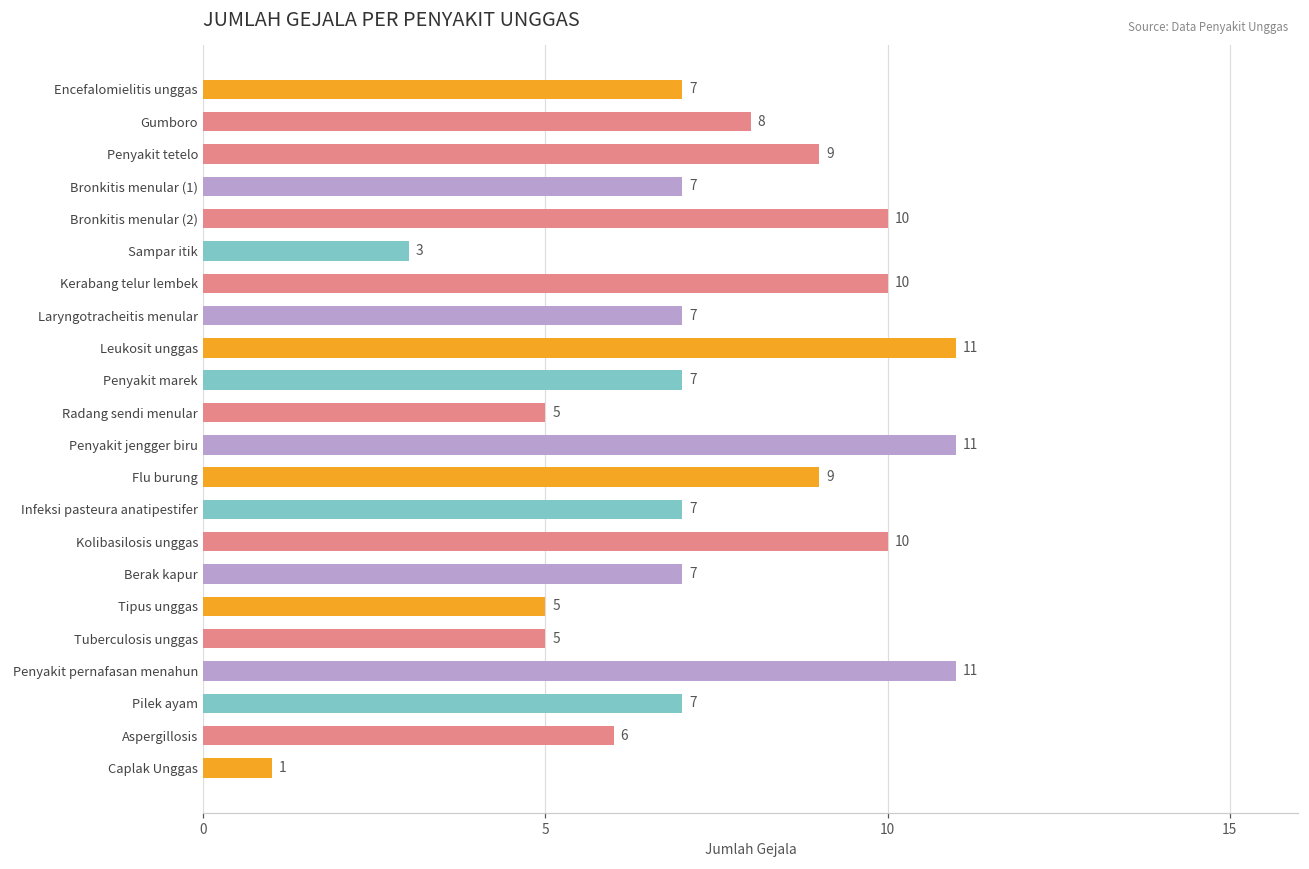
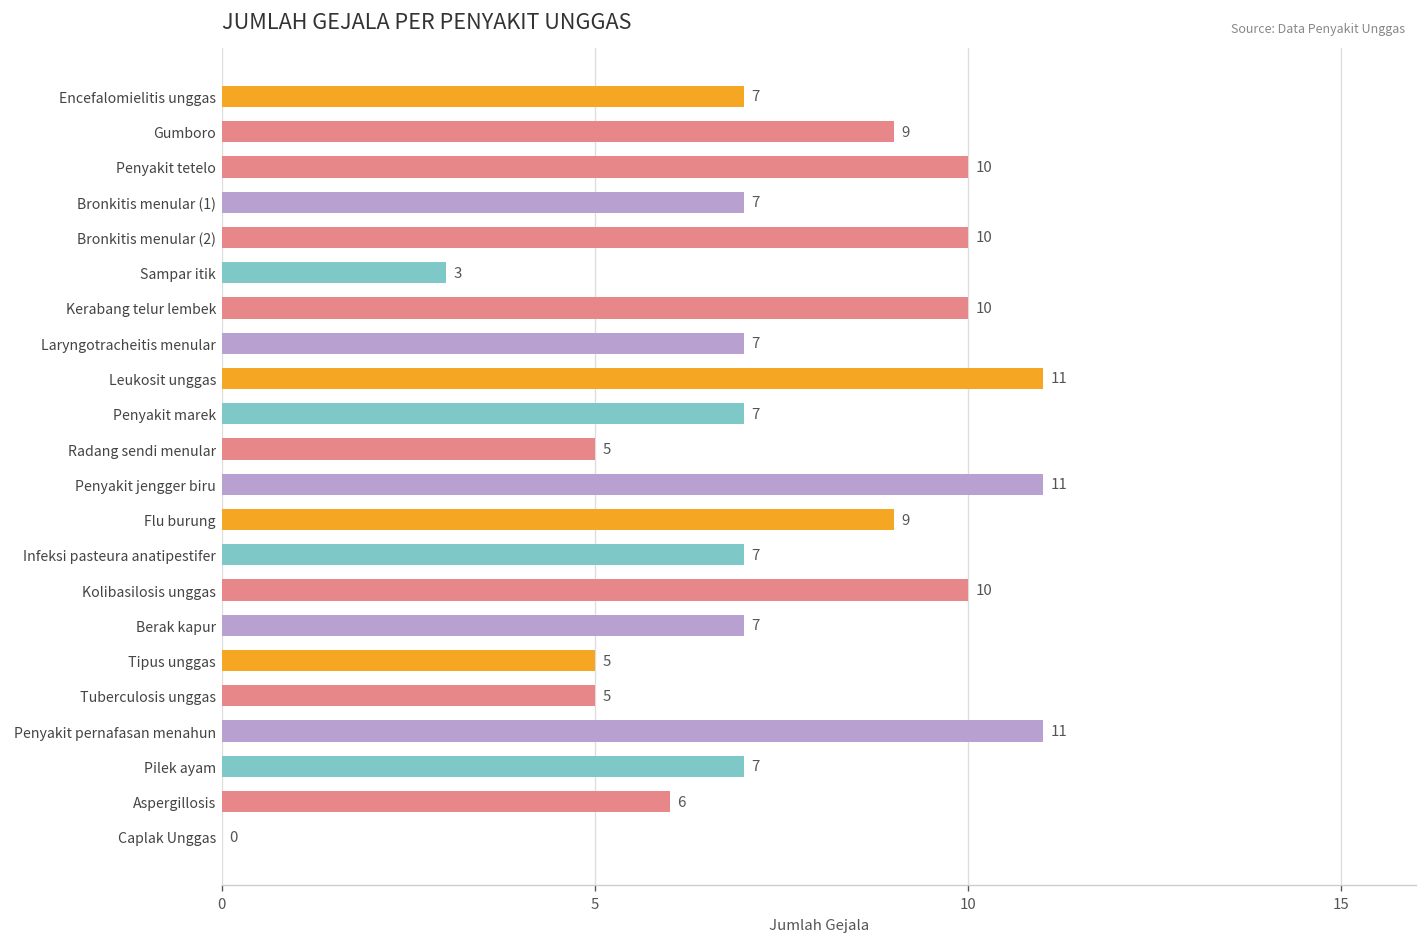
  {
    "Encefalomielitis unggas": 7,
-   "Gumboro": 8,
-   "Penyakit tetelo": 9,
+   "Gumboro": 9,
+   "Penyakit tetelo": 10,
    "Bronkitis menular (1)": 7,
    "Bronkitis menular (2)": 10,
    "Sampar itik": 3,
    "Kerabang telur lembek": 10,
    "Laryngotracheitis menular": 7,
    "Leukosit unggas": 11,
    "Penyakit marek": 7,
    "Radang sendi menular": 5,
    "Penyakit jengger biru": 11,
    "Flu burung": 9,
    "Infeksi pasteura anatipestifer": 7,
    "Kolibasilosis unggas": 10,
    "Berak kapur": 7,
    "Tipus unggas": 5,
    "Tuberculosis unggas": 5,
    "Penyakit pernafasan menahun": 11,
    "Pilek ayam": 7,
    "Aspergillosis": 6,
-   "Caplak Unggas": 1
+   "Caplak Unggas": 0
  }
